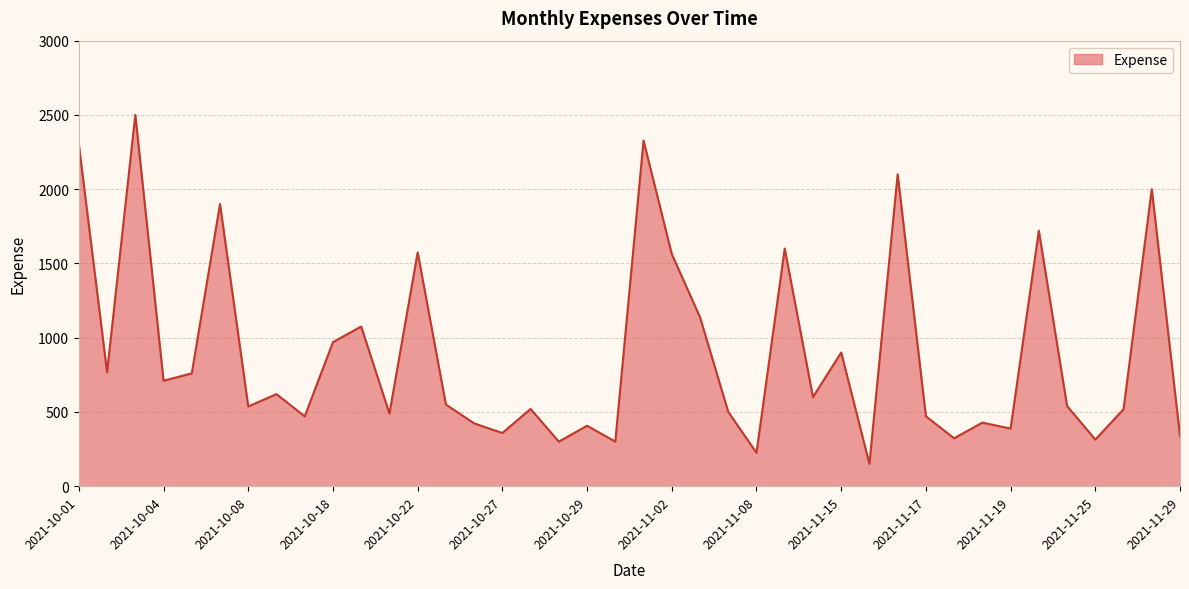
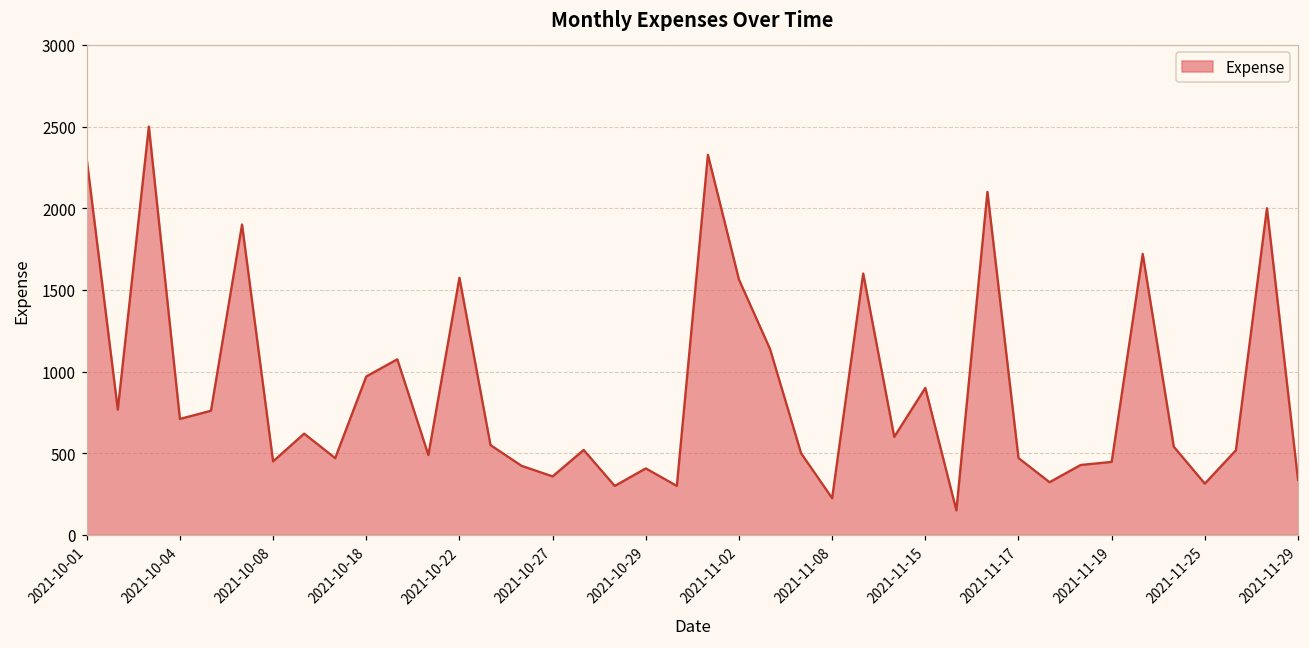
  {
-   "2021-10-08": 540,
+   "2021-10-08": 450,
    "2021-10-29": 410,
    "2021-11-02": 1560,
    "2021-11-08": 230,
-   "2021-11-19": 390,
+   "2021-11-19": 450,
    "2021-11-25": 310,
    "2021-11-29": 340
  }
